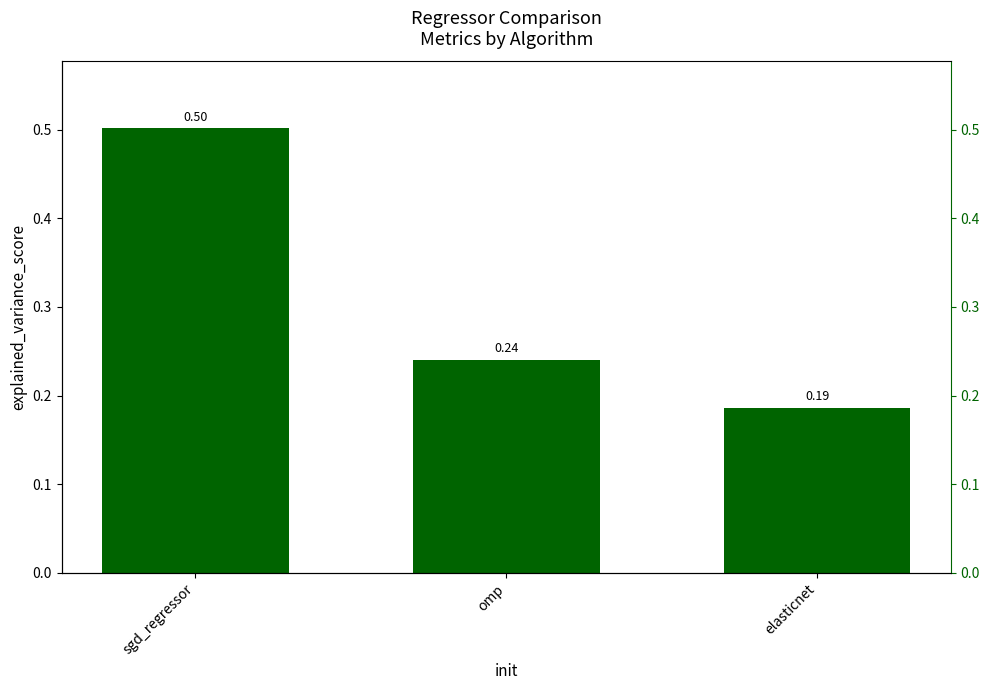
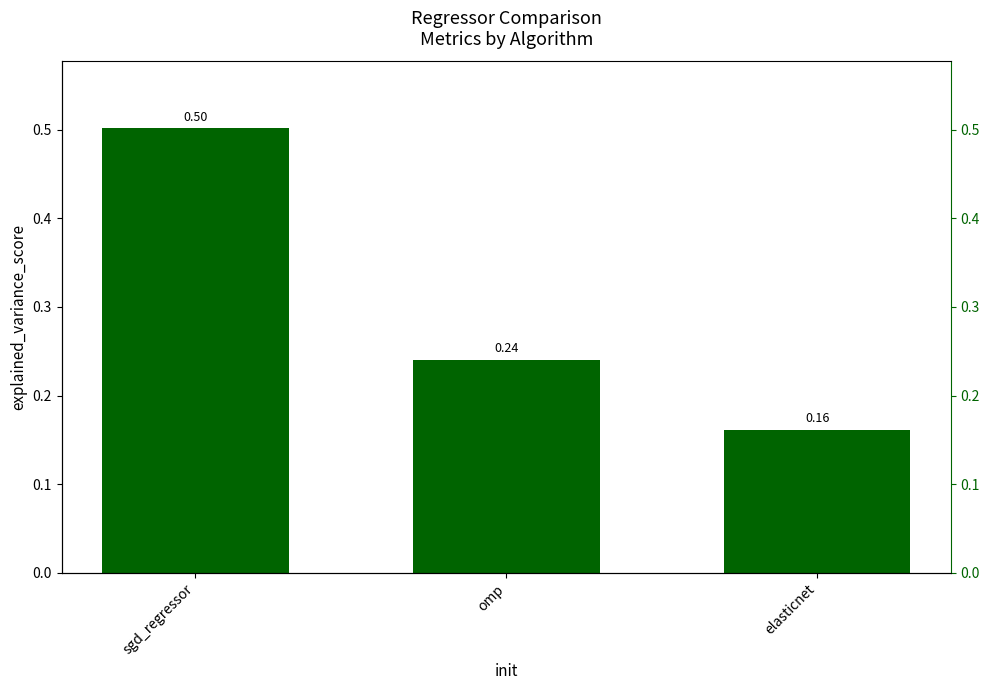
  {
    "sgd_regressor": 0.50,
    "omp": 0.24,
-   "elasticnet": 0.19
+   "elasticnet": 0.16
  }
